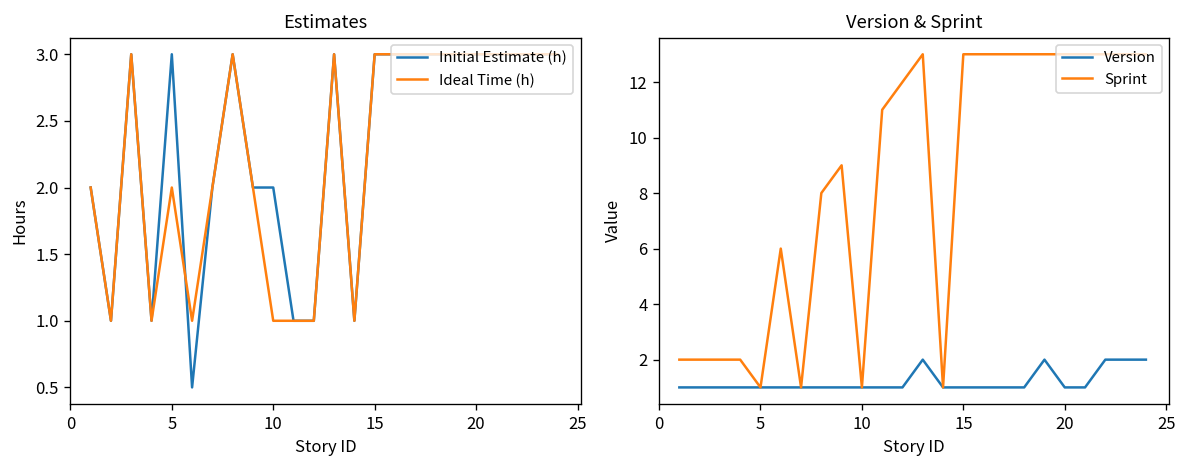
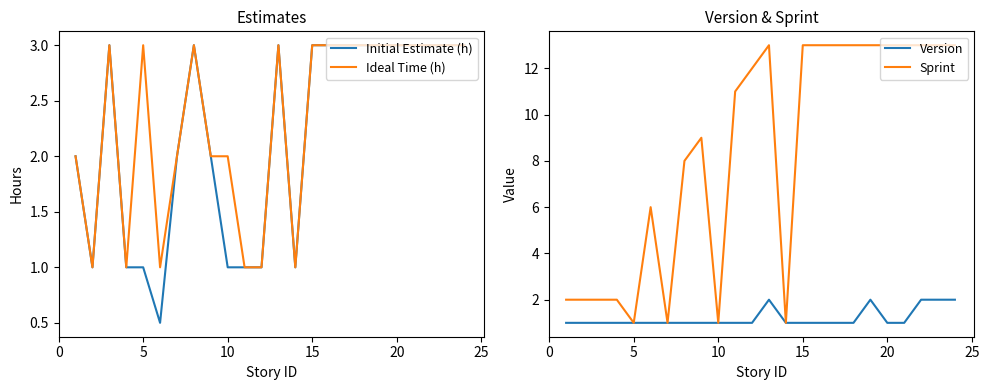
  {
    "Estimates": {
      "Initial Estimate (h)": {
-       "5": 3,
-       "10": 2
+       "5": 1,
+       "10": 1
      },
      "Ideal Time (h)": {
-       "5": 2,
-       "10": 1
+       "5": 3,
+       "10": 2
      }
    },
    "Version & Sprint": {
      "Version": {
        "15": 1.0,
        "20": 1.0
      },
      "Sprint": {
        "15": 13.0
      }
    }
  }
